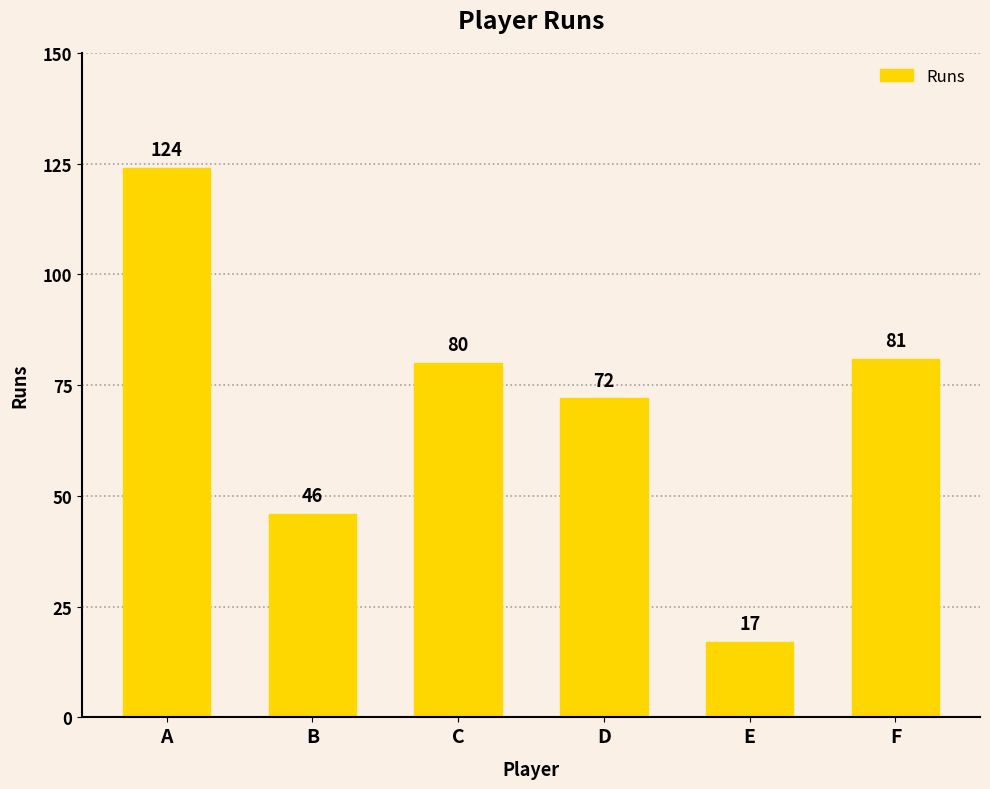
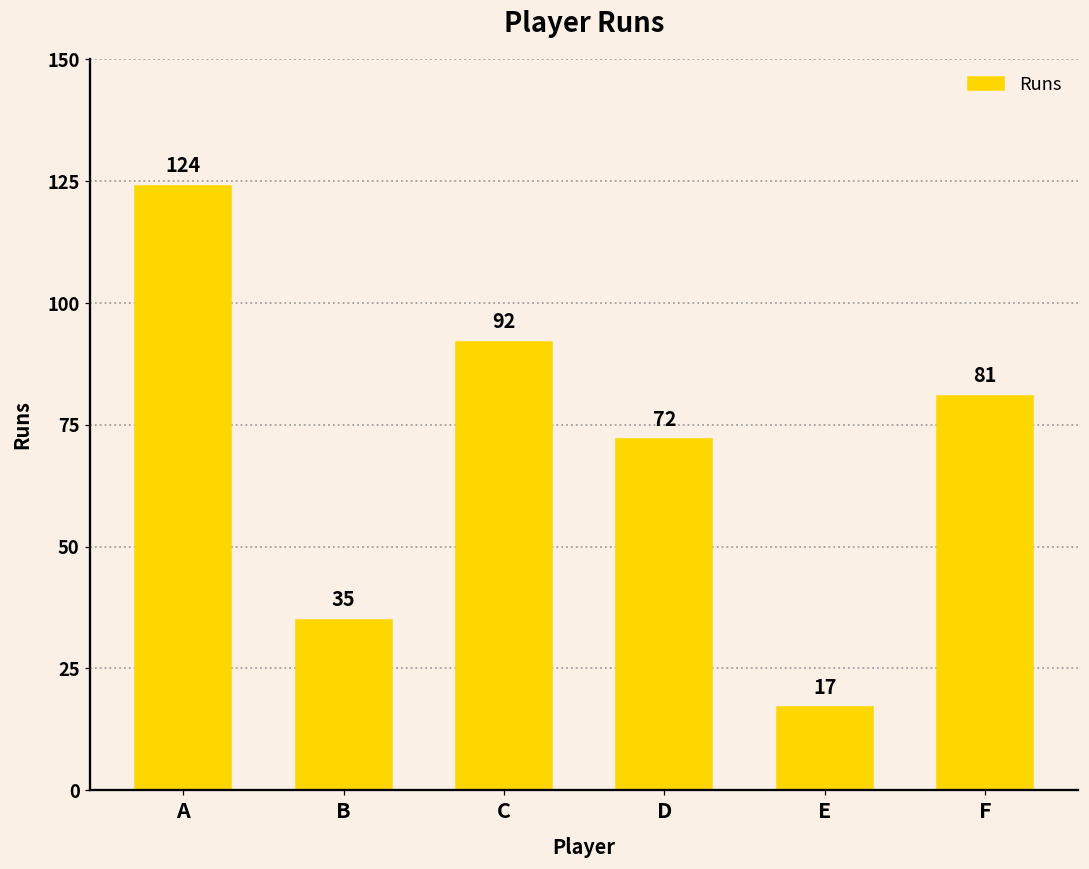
  {
    "A": 124,
-   "B": 46,
-   "C": 80,
+   "B": 35,
+   "C": 92,
    "D": 72,
    "E": 17,
    "F": 81
  }
